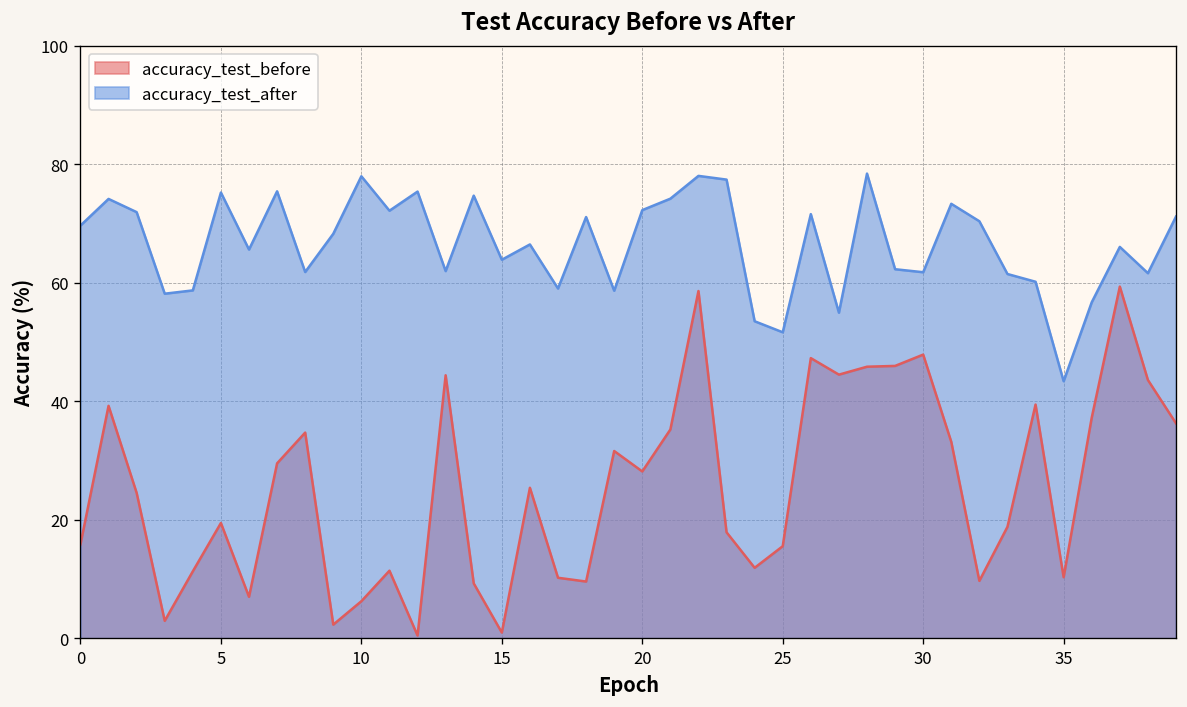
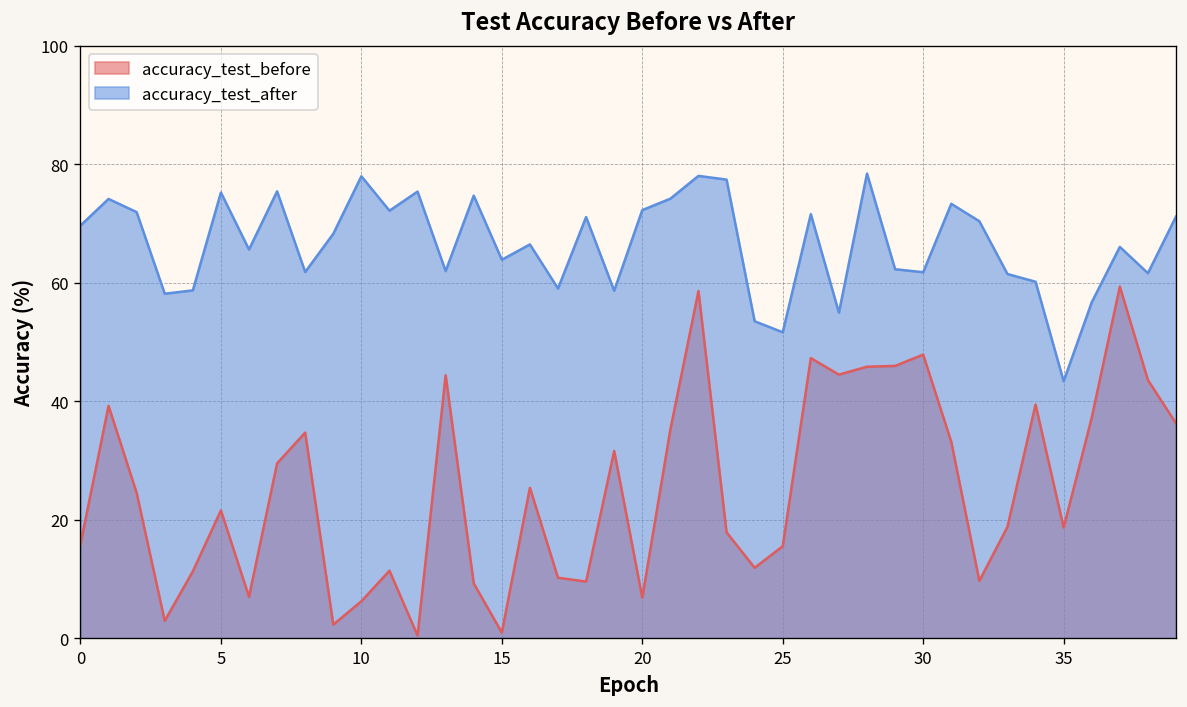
  {
    "accuracy_test_before": {
      "0": 16,
-     "5": 19,
+     "5": 22,
      "10": 6,
      "15": 1,
-     "20": 28,
+     "20": 7,
      "25": 16,
      "30": 48,
-     "35": 10
+     "35": 19
    },
    "accuracy_test_after": {
      "0": 70,
      "5": 75,
      "10": 78,
      "15": 64,
      "20": 72,
      "25": 52,
      "30": 62,
      "35": 43
    }
  }
